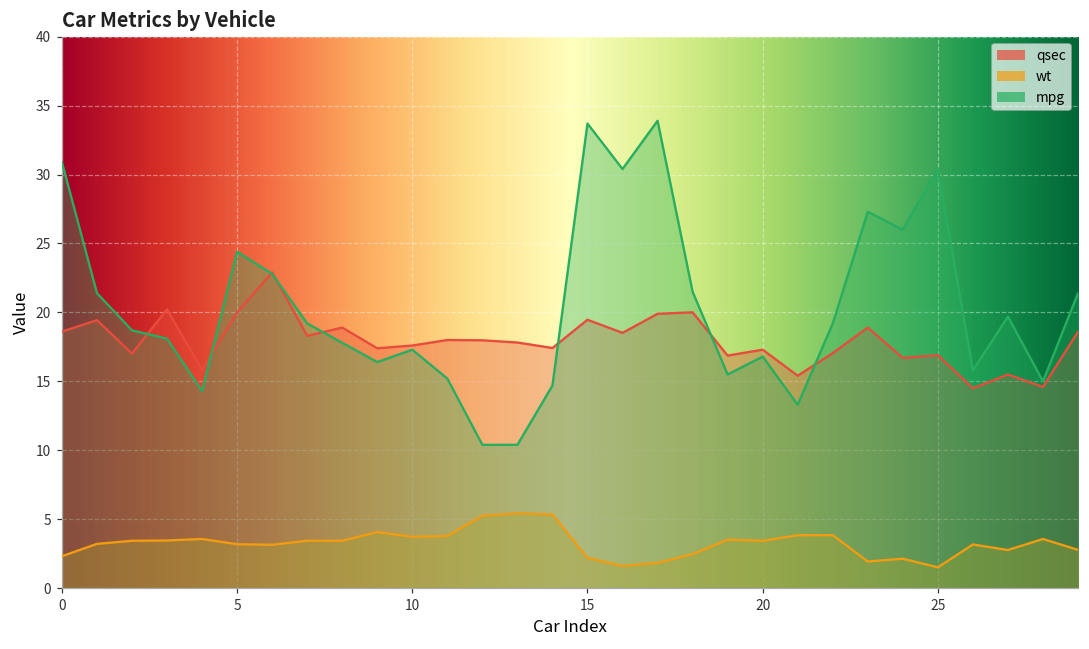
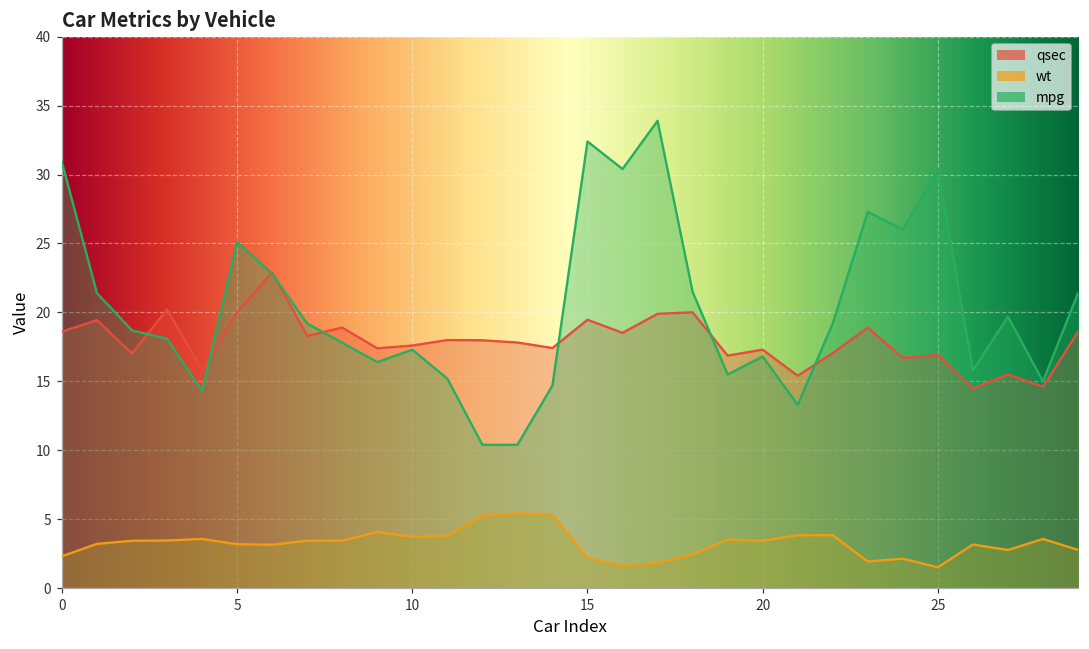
  {
    "mpg": {
      "0": 30.9,
-     "5": 24.4,
+     "5": 25.1,
      "10": 17.3,
-     "15": 33.7,
+     "15": 32.4,
      "20": 16.8,
      "25": 30.4
    }
  }
